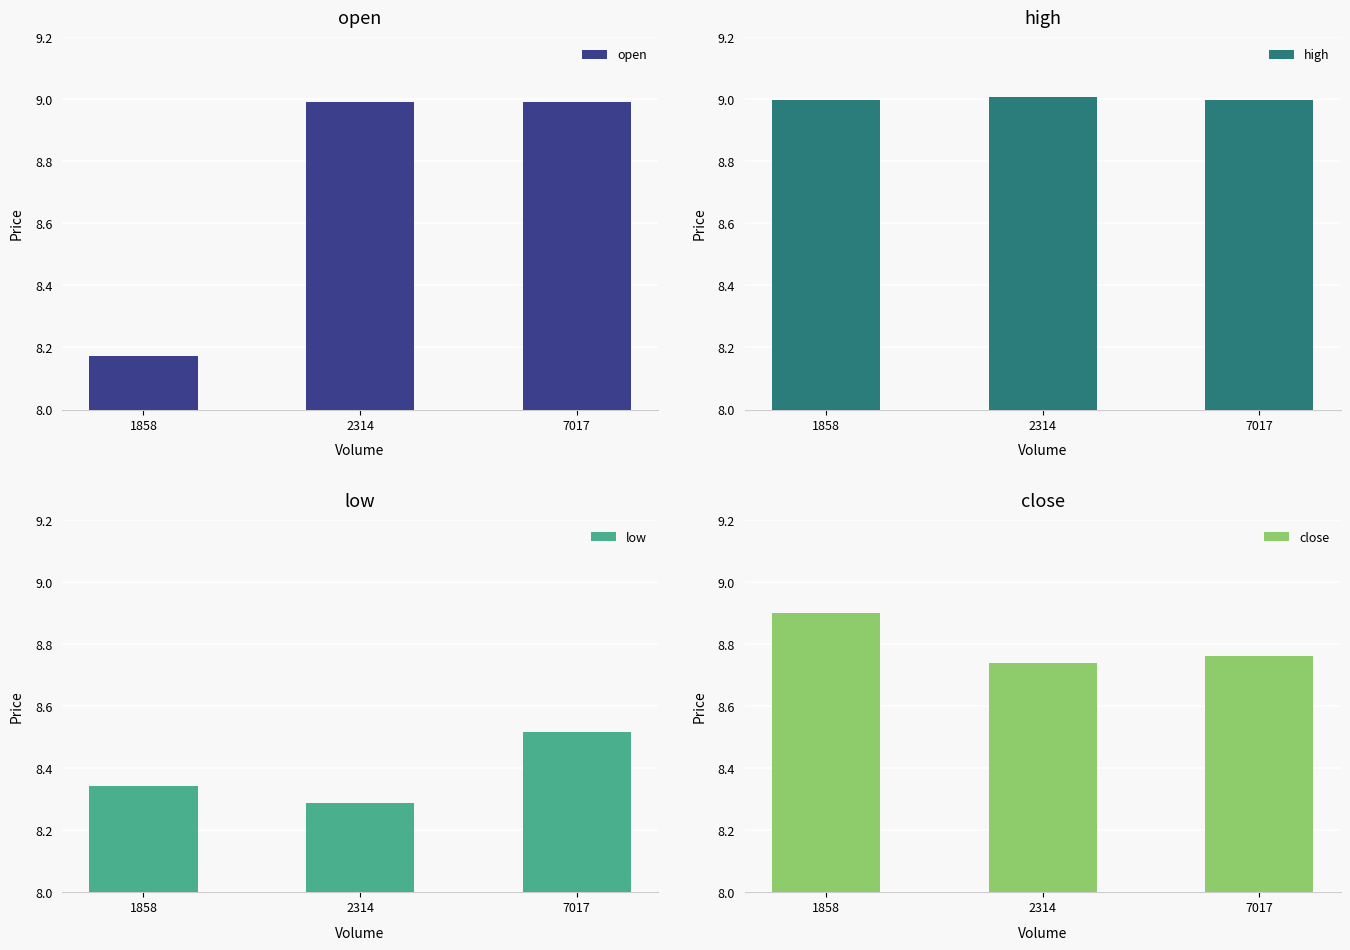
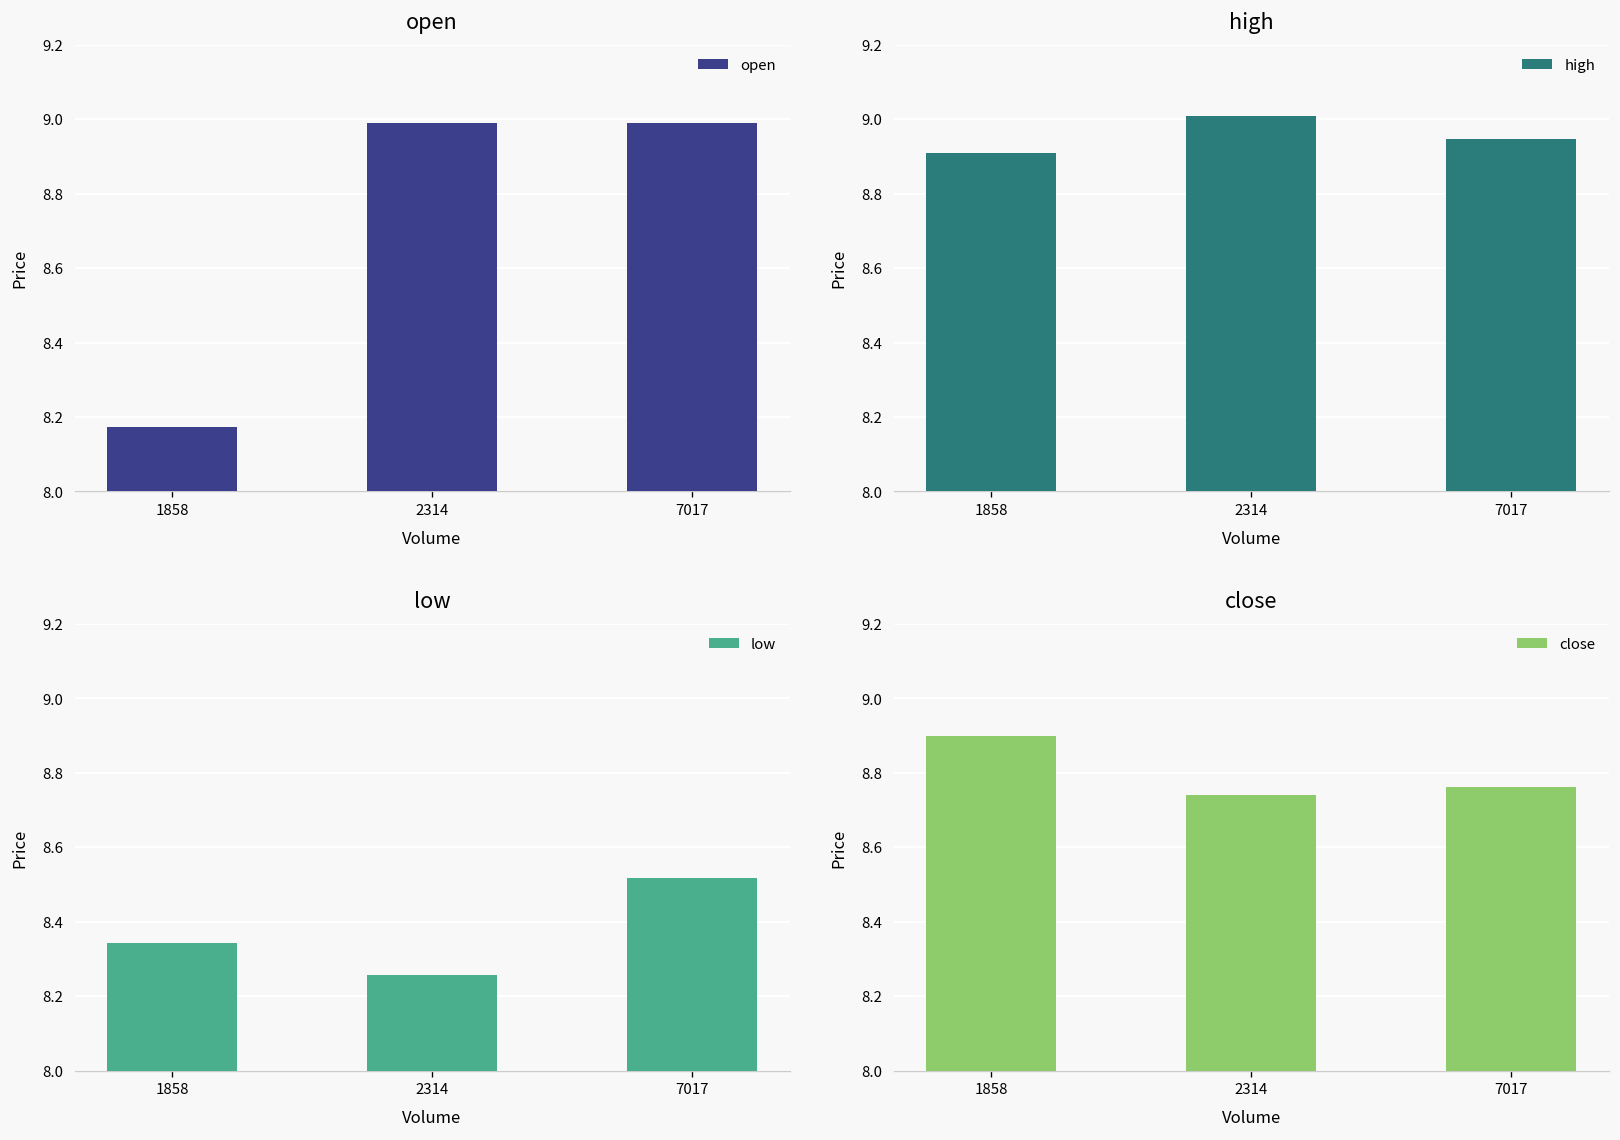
  {
    "open": {
      "1858": 8.17,
      "2314": 8.99,
      "7017": 8.99
    },
    "high": {
-     "1858": 9.00,
+     "1858": 8.91,
      "2314": 9.01,
-     "7017": 9.00
+     "7017": 8.95
    },
    "low": {
      "1858": 8.34,
-     "2314": 8.29,
+     "2314": 8.26,
      "7017": 8.52
    },
    "close": {
      "1858": 8.90,
      "2314": 8.74,
      "7017": 8.76
    }
  }
